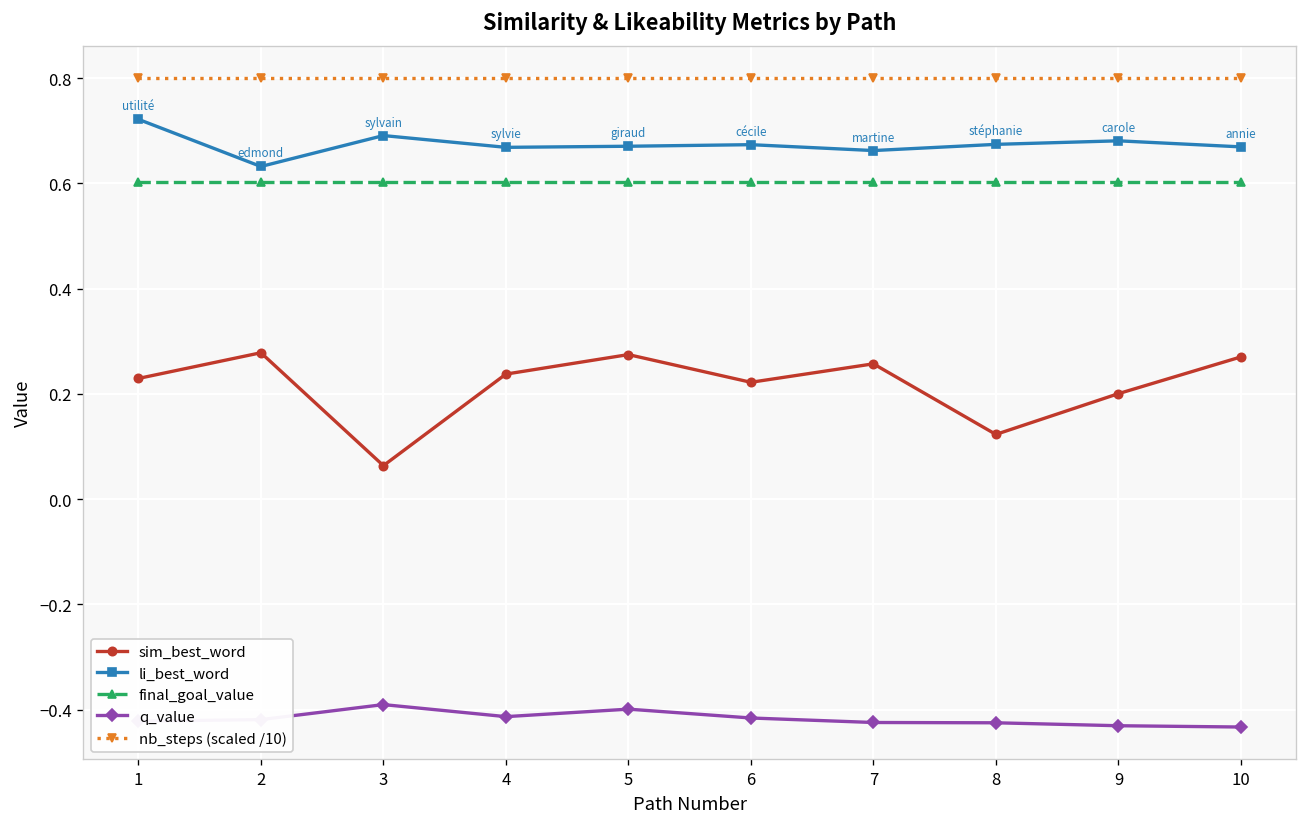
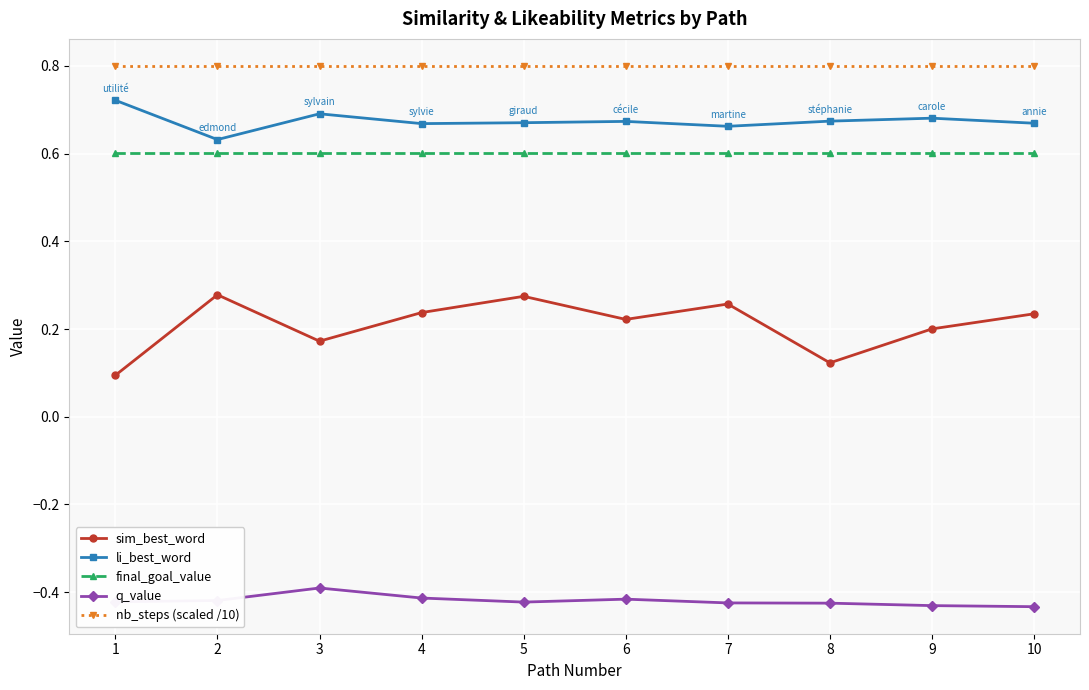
  {
    "sim_best_word": {
-     "1": 0.23,
+     "1": 0.09,
      "2": 0.28,
-     "3": 0.06,
+     "3": 0.17,
      "4": 0.24,
      "5": 0.27,
      "6": 0.22,
      "7": 0.26,
      "8": 0.12,
      "9": 0.20,
-     "10": 0.27
+     "10": 0.23
    },
    "li_best_word": {
      "1": 0.72,
      "2": 0.63,
      "3": 0.69,
      "4": 0.67,
      "5": 0.67,
      "6": 0.67,
      "7": 0.66,
      "8": 0.67,
      "9": 0.68,
      "10": 0.67
    },
    "final_goal_value": {
      "1": 0.60,
      "2": 0.60,
      "3": 0.60,
      "4": 0.60,
      "5": 0.60,
      "6": 0.60,
      "7": 0.60,
      "8": 0.60,
      "9": 0.60,
      "10": 0.60
    },
    "q_value": {
      "3": -0.39,
      "4": -0.41,
-     "5": -0.40,
+     "5": -0.42,
      "6": -0.42,
      "7": -0.42,
      "8": -0.43,
      "9": -0.43,
      "10": -0.43
    },
    "nb_steps (scaled /10)": {
      "1": 0.80,
      "2": 0.80,
      "3": 0.80,
      "4": 0.80,
      "5": 0.80,
      "6": 0.80,
      "7": 0.80,
      "8": 0.80,
      "9": 0.80,
      "10": 0.80
    }
  }
